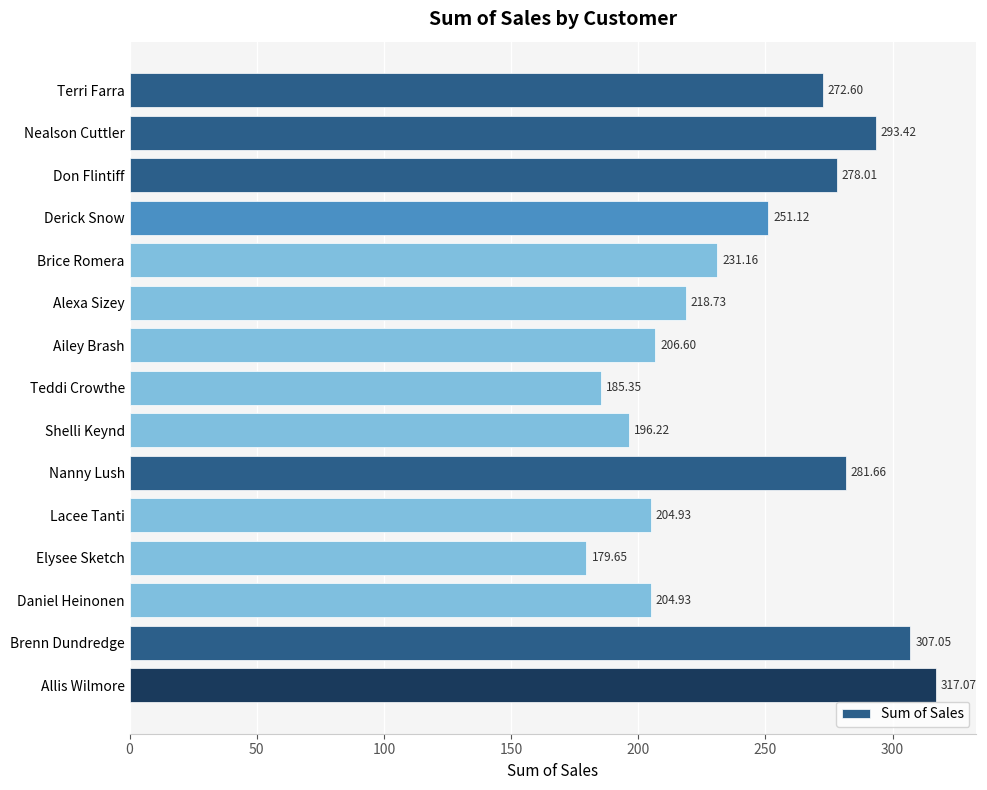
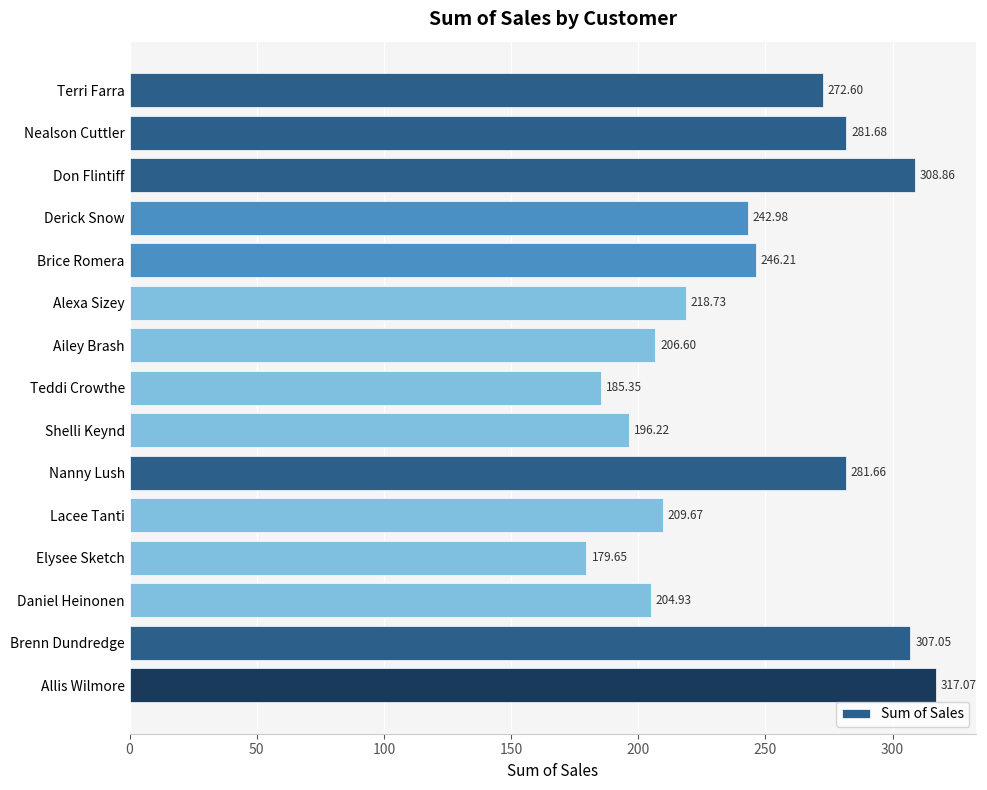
  {
    "Terri Farra": 272.60,
-   "Nealson Cuttler": 293.42,
-   "Don Flintiff": 278.01,
-   "Derick Snow": 251.12,
-   "Brice Romera": 231.16,
+   "Nealson Cuttler": 281.68,
+   "Don Flintiff": 308.86,
+   "Derick Snow": 242.98,
+   "Brice Romera": 246.21,
    "Alexa Sizey": 218.73,
    "Ailey Brash": 206.60,
    "Teddi Crowthe": 185.35,
    "Shelli Keynd": 196.22,
    "Nanny Lush": 281.66,
-   "Lacee Tanti": 204.93,
+   "Lacee Tanti": 209.67,
    "Elysee Sketch": 179.65,
    "Daniel Heinonen": 204.93,
    "Brenn Dundredge": 307.05,
    "Allis Wilmore": 317.07
  }
